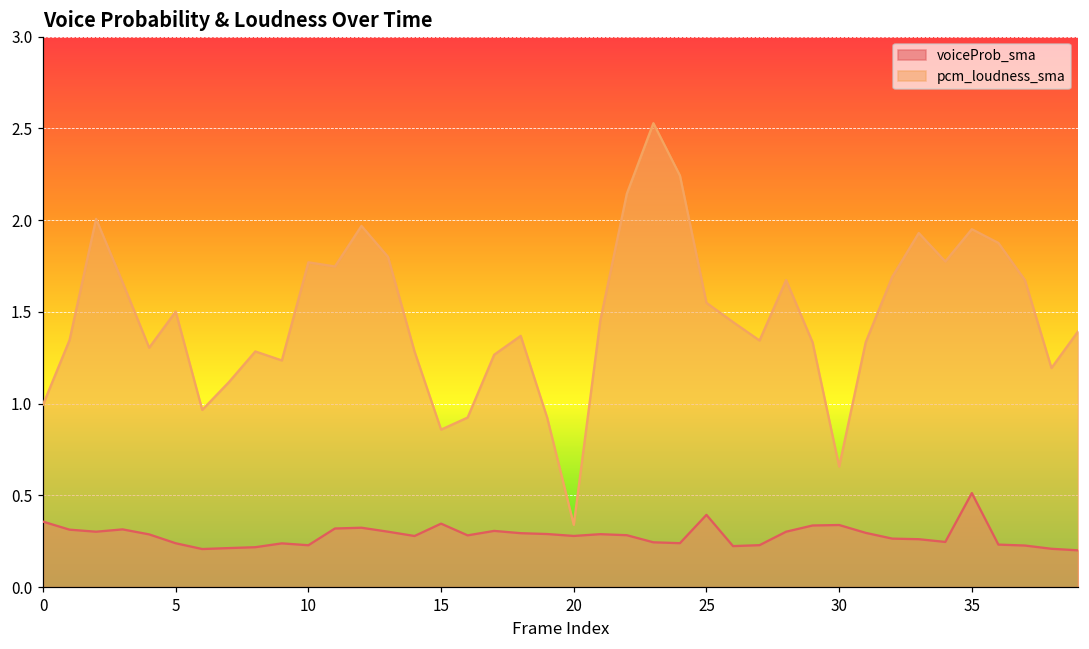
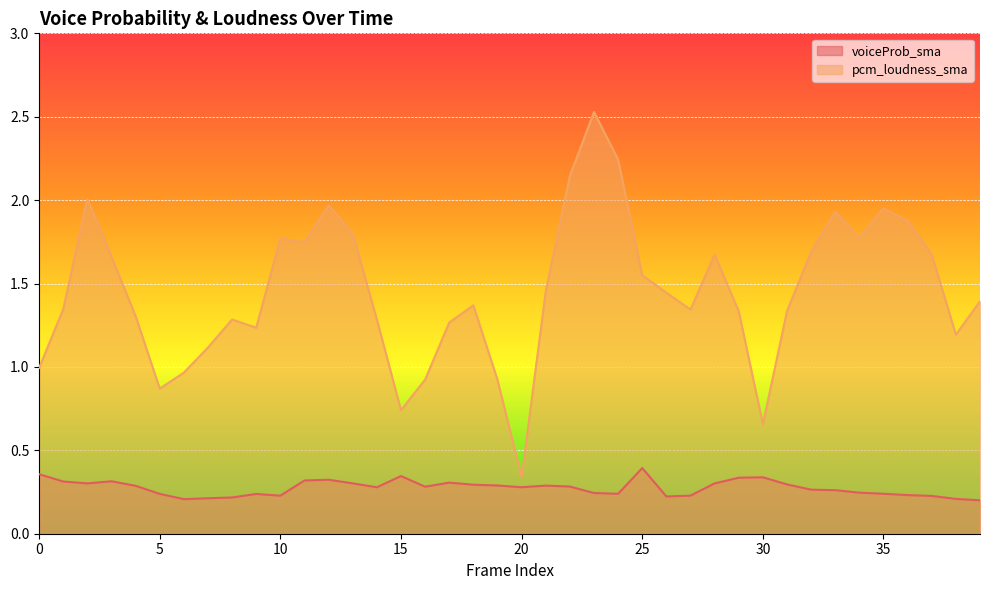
  {
    "voiceProb_sma": {
      "0": 0.36,
      "5": 0.24,
      "10": 0.23,
      "15": 0.35,
      "20": 0.28,
      "25": 0.39,
      "30": 0.34,
-     "35": 0.51
+     "35": 0.24
    },
    "pcm_loudness_sma": {
      "0": 0.99,
-     "5": 1.50,
+     "5": 0.87,
      "10": 1.77,
-     "15": 0.86,
+     "15": 0.74,
      "20": 0.34,
      "25": 1.55,
      "30": 0.66,
      "35": 1.95
    }
  }
